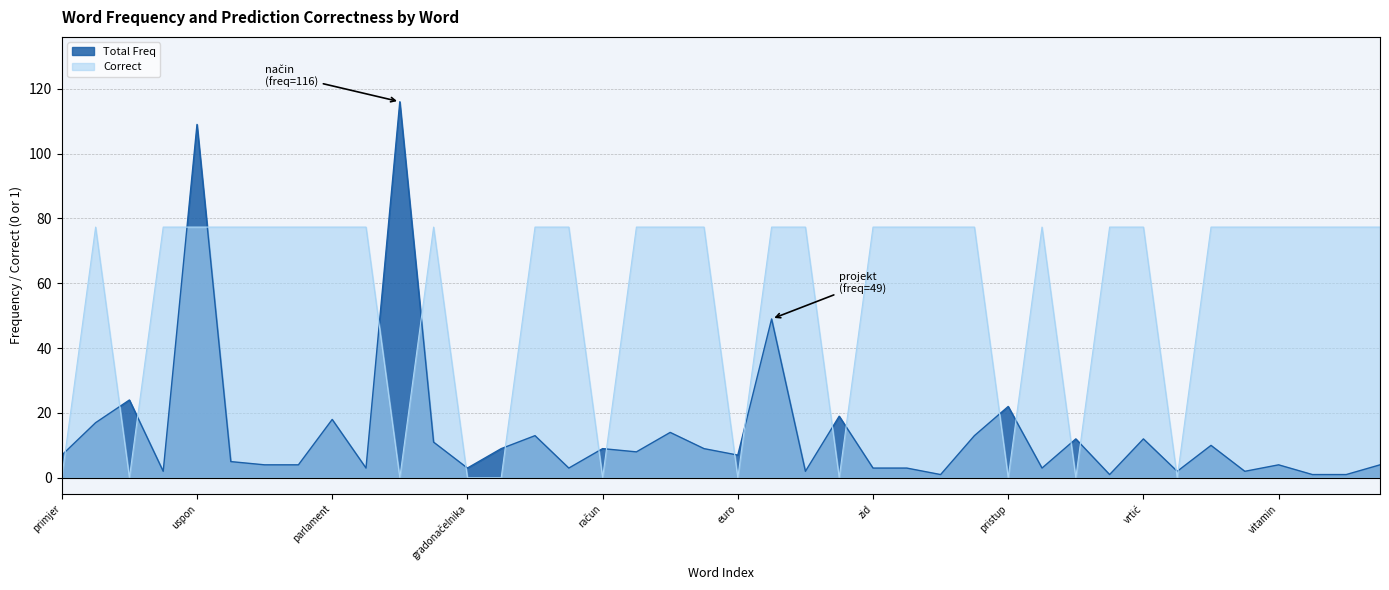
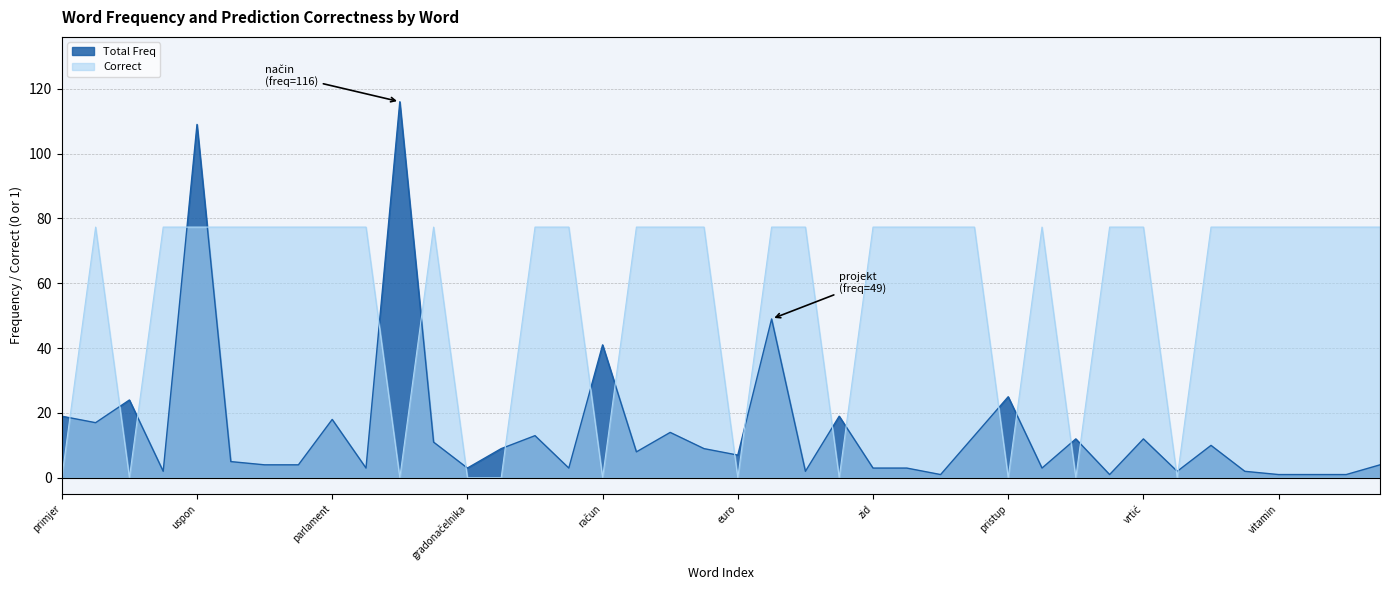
  {
    "Total Freq": {
-     "primjer": 7,
+     "primjer": 19,
      "uspon": 109,
      "parlament": 18,
      "gradonačelnika": 3,
-     "račun": 9,
+     "račun": 41,
      "euro": 7,
      "zid": 3,
-     "pristup": 22,
+     "pristup": 25,
      "vrtić": 12,
-     "vitamin": 4
+     "vitamin": 1
    },
    "Correct": {
      "primjer": 0,
      "uspon": 77,
      "parlament": 77,
      "gradonačelnika": 0,
      "račun": 0,
      "euro": 0,
      "zid": 77,
      "pristup": 0,
      "vrtić": 77,
      "vitamin": 77
    }
  }
